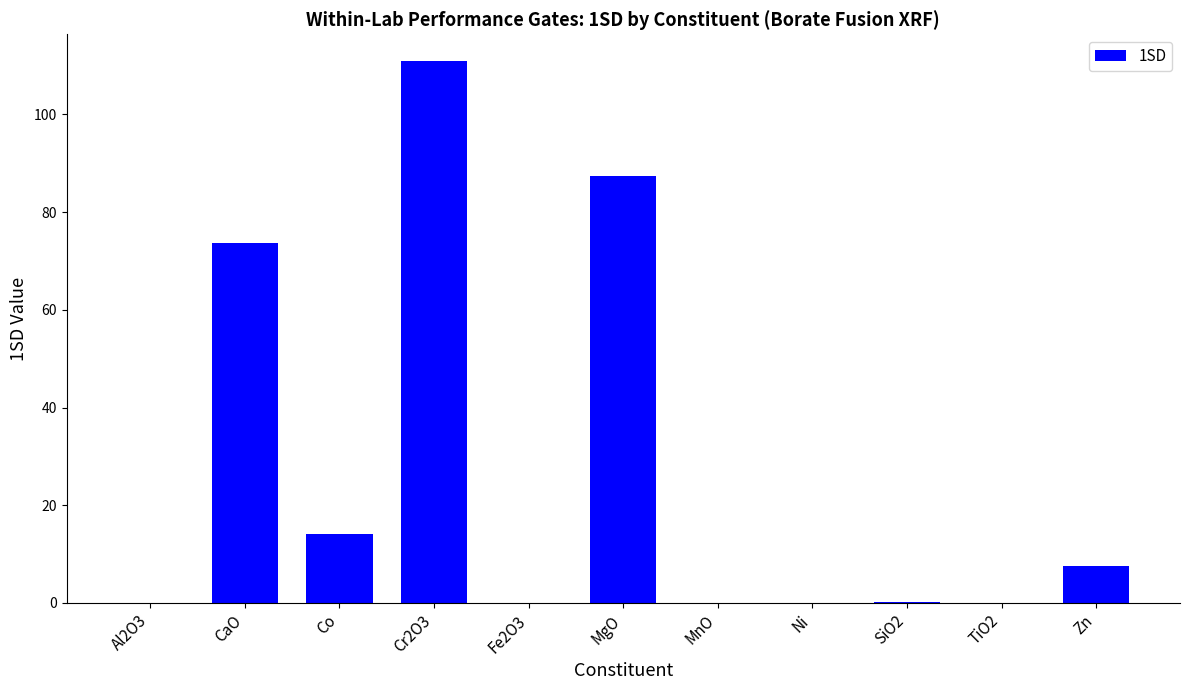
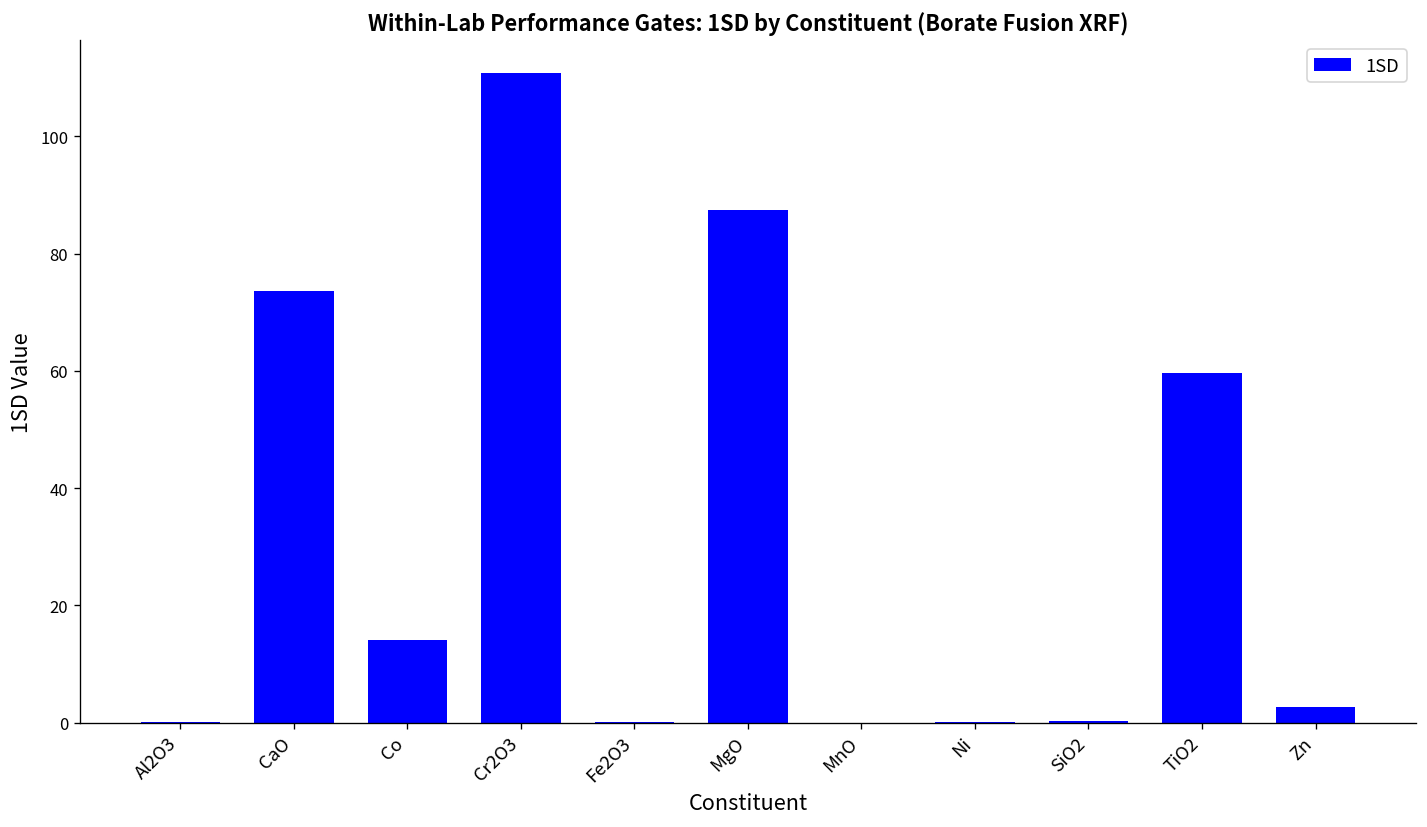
  {
    "CaO": 74,
    "Co": 14,
    "Cr2O3": 111,
    "MgO": 87,
-   "TiO2": 0,
-   "Zn": 8
+   "TiO2": 60,
+   "Zn": 3
  }
